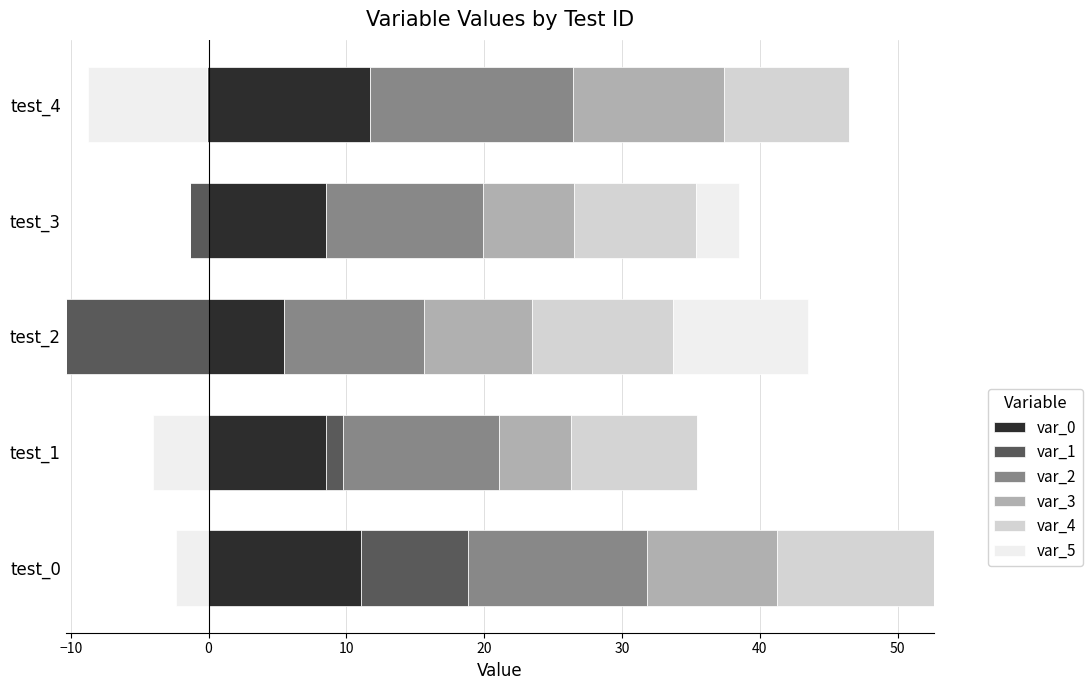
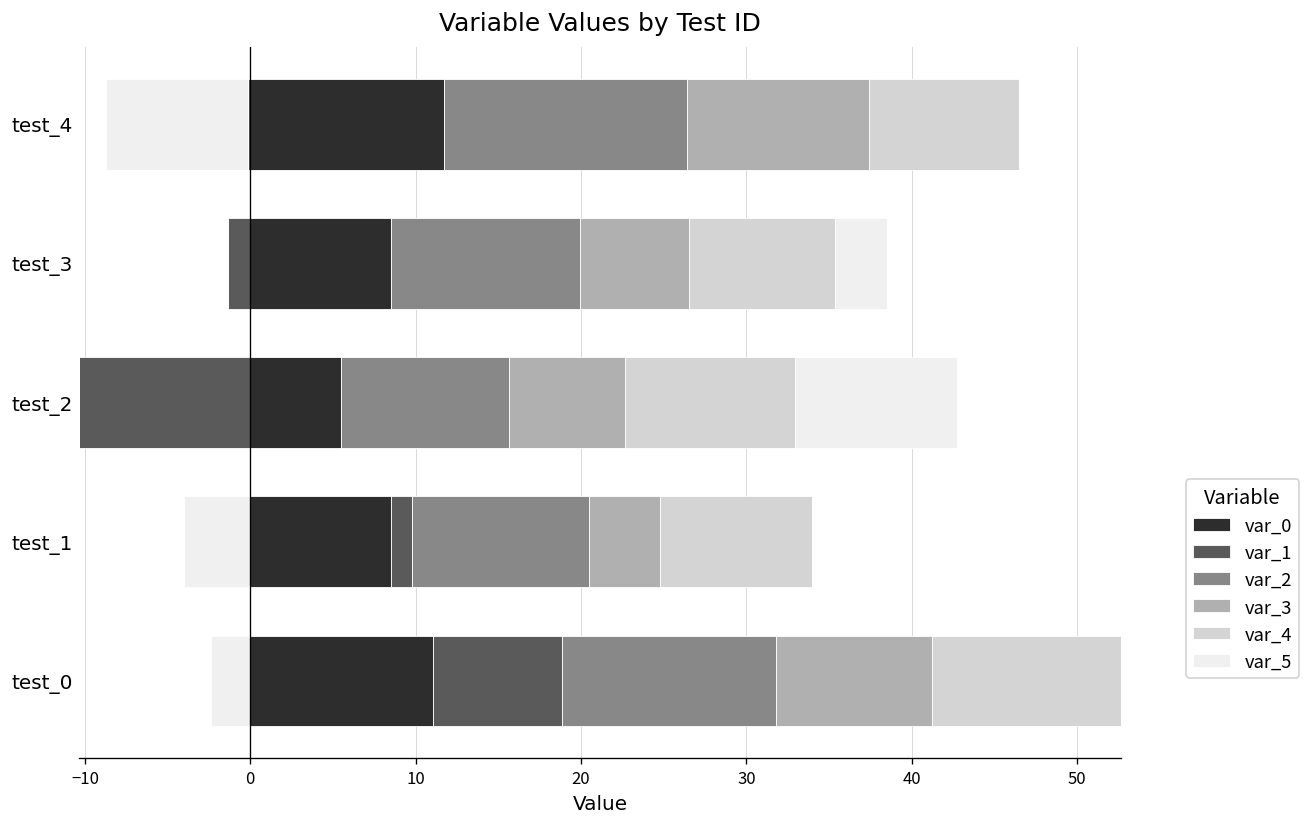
  {
    "var_2": {
      "test_4": 14.7,
      "test_3": 11.4,
      "test_2": 10.1,
-     "test_1": 11.3,
+     "test_1": 10.7,
      "test_0": 13.0
    },
    "var_3": {
      "test_4": 11.0,
      "test_3": 6.6,
-     "test_2": 7.8,
-     "test_1": 5.2,
+     "test_2": 7.0,
+     "test_1": 4.3,
      "test_0": 9.4
    }
  }
